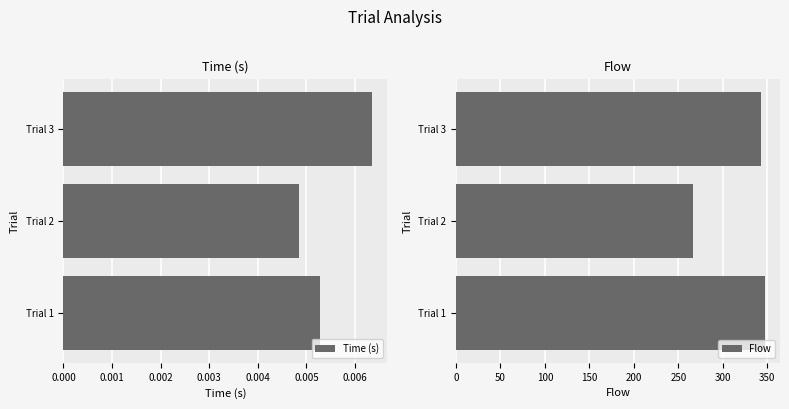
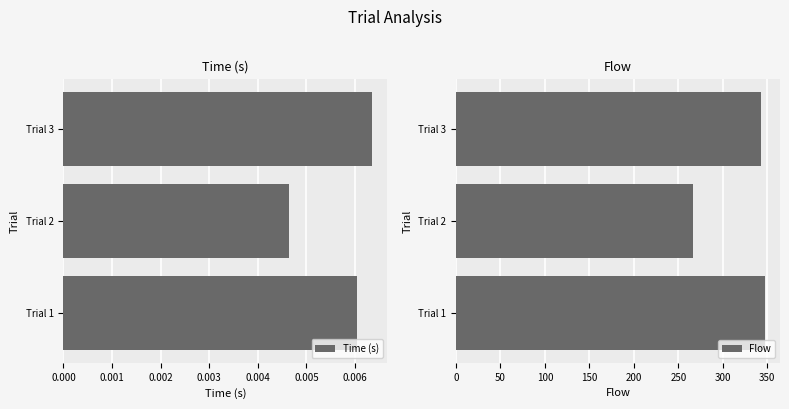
  {
    "Time (s)": {
      "Trial 3": 0.0064,
-     "Trial 2": 0.0048,
-     "Trial 1": 0.0053
+     "Trial 2": 0.0046,
+     "Trial 1": 0.0060
    },
    "Flow": {
      "Trial 3": 340,
      "Trial 2": 270,
      "Trial 1": 350
    }
  }
